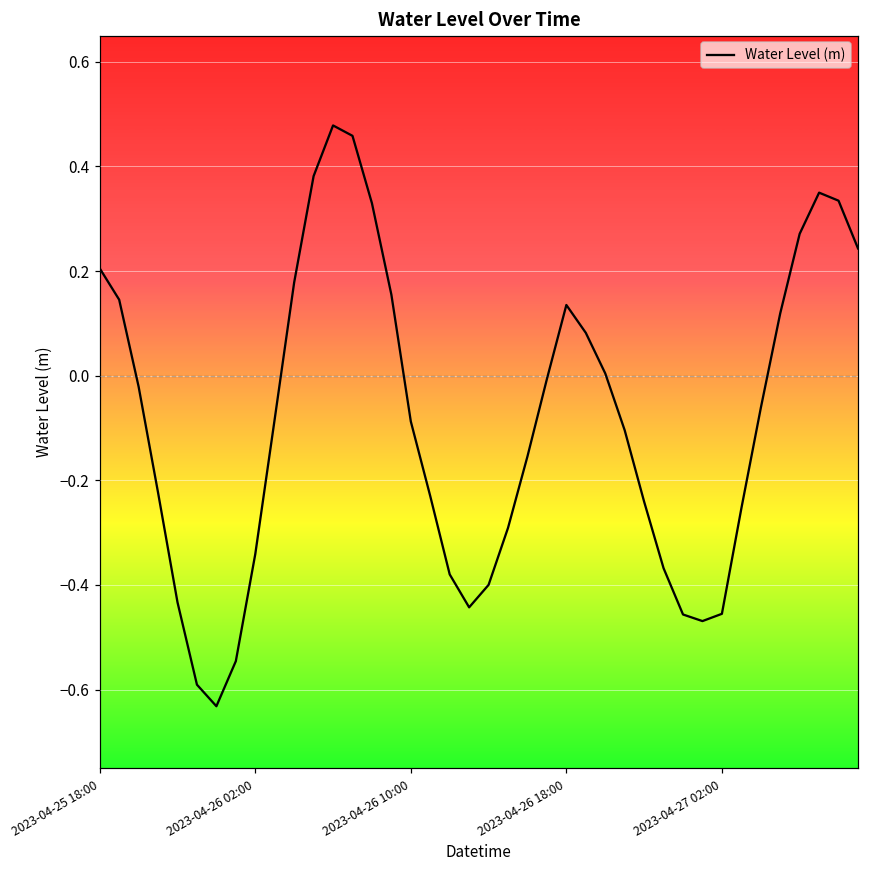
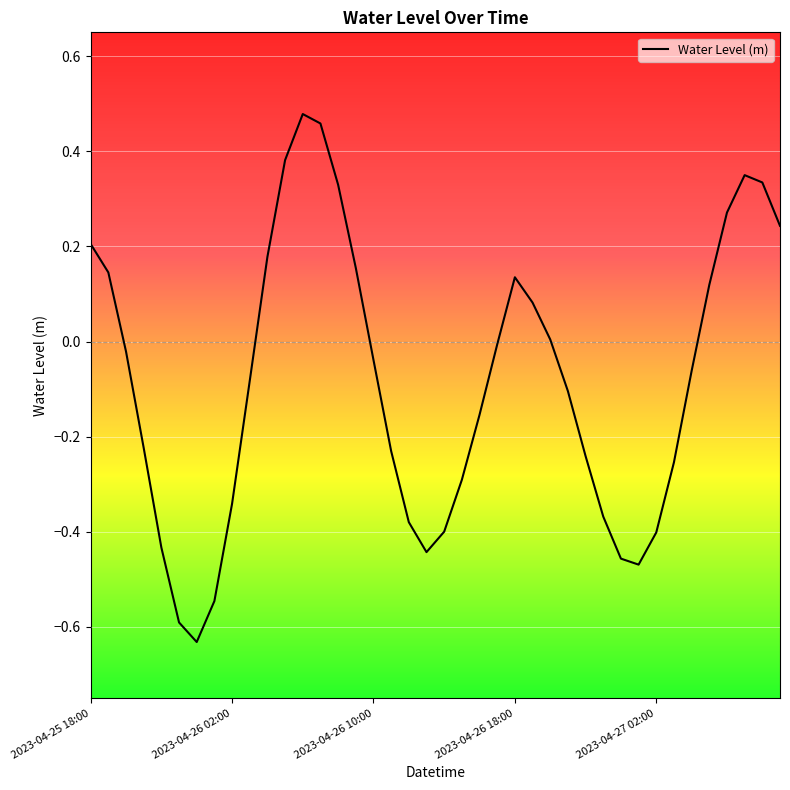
  {
    "2023-04-25 18:00": 0.21,
    "2023-04-26 02:00": -0.34,
-   "2023-04-26 10:00": -0.09,
+   "2023-04-26 10:00": -0.04,
    "2023-04-26 18:00": 0.14,
-   "2023-04-27 02:00": -0.46
+   "2023-04-27 02:00": -0.40
  }
